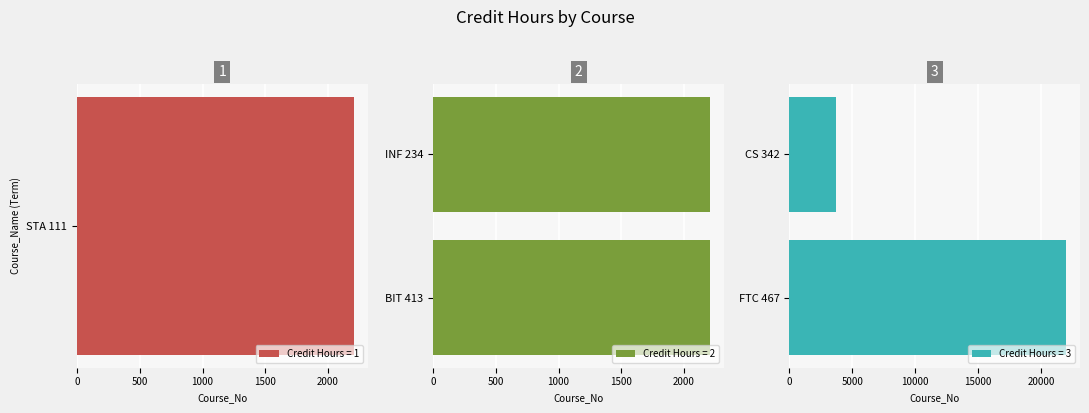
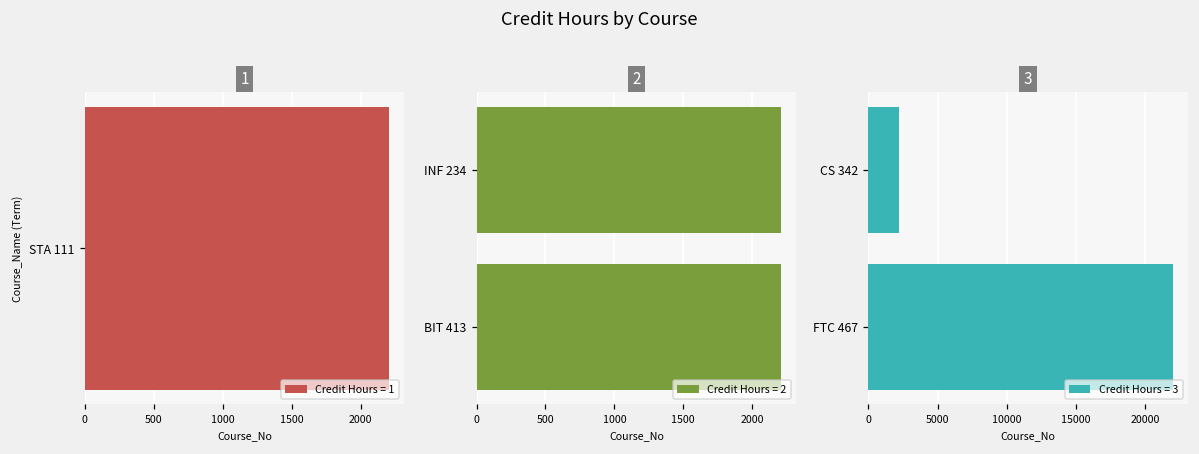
  {
    "1": {
      "STA 111": 2210
    },
    "2": {
      "INF 234": 2210,
      "BIT 413": 2210
    },
    "3": {
-     "CS 342": 3700,
+     "CS 342": 2200,
      "FTC 467": 22000
    }
  }
